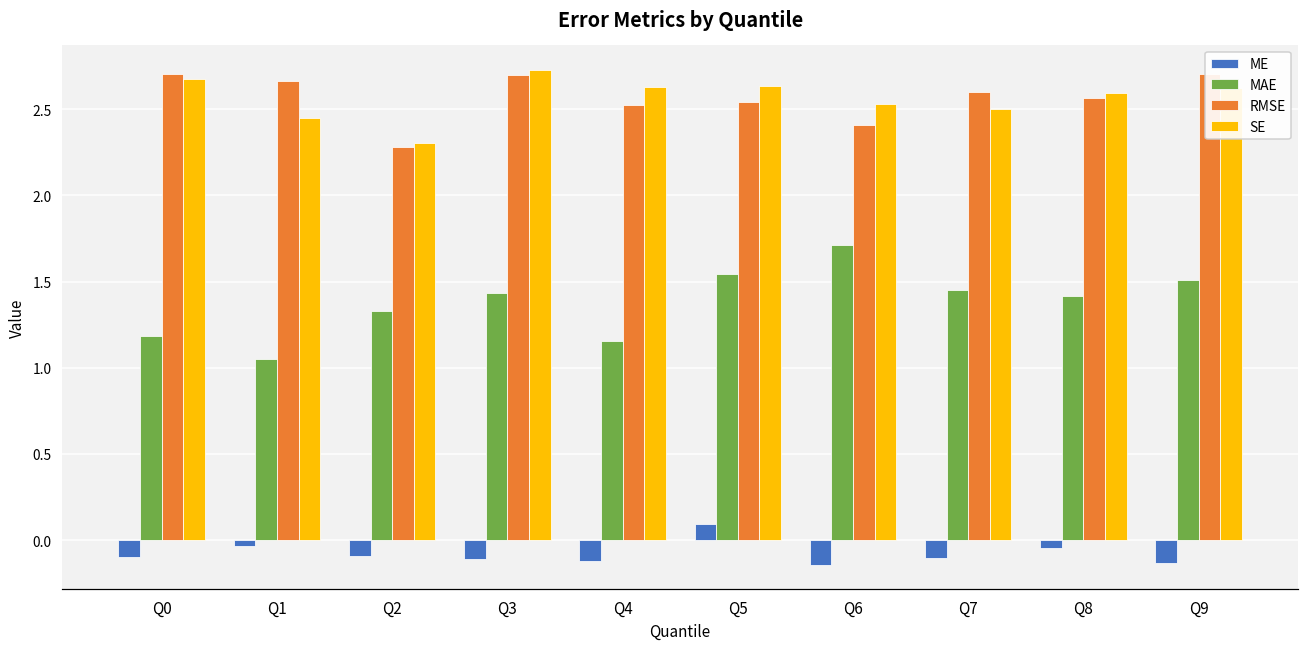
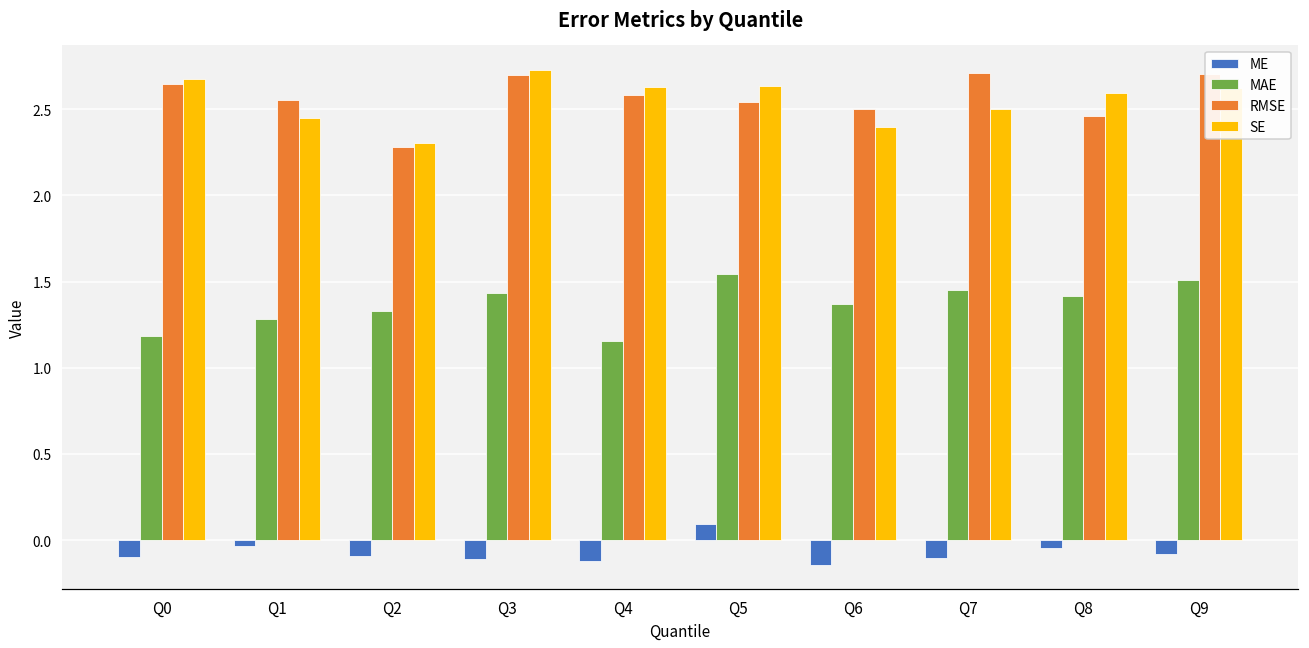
  {
    "ME": {
      "Q0": -0.10,
      "Q1": -0.03,
      "Q2": -0.09,
      "Q3": -0.11,
      "Q4": -0.12,
      "Q5": 0.09,
      "Q6": -0.14,
      "Q7": -0.11,
      "Q8": -0.05,
-     "Q9": -0.14
+     "Q9": -0.08
    },
    "MAE": {
      "Q0": 1.18,
-     "Q1": 1.05,
+     "Q1": 1.29,
      "Q2": 1.33,
      "Q3": 1.43,
      "Q4": 1.15,
      "Q5": 1.54,
-     "Q6": 1.71,
+     "Q6": 1.37,
      "Q7": 1.45,
      "Q8": 1.42,
      "Q9": 1.51
    },
    "RMSE": {
-     "Q0": 2.70,
-     "Q1": 2.67,
+     "Q0": 2.65,
+     "Q1": 2.55,
      "Q2": 2.28,
      "Q3": 2.70,
-     "Q4": 2.52,
+     "Q4": 2.58,
      "Q5": 2.54,
-     "Q6": 2.41,
-     "Q7": 2.60,
-     "Q8": 2.57
+     "Q6": 2.50,
+     "Q7": 2.71,
+     "Q8": 2.46
    },
    "SE": {
      "Q0": 2.67,
      "Q1": 2.45,
      "Q2": 2.30,
      "Q3": 2.73,
      "Q4": 2.63,
      "Q5": 2.63,
-     "Q6": 2.53,
+     "Q6": 2.40,
      "Q7": 2.50,
      "Q8": 2.60
    }
  }
